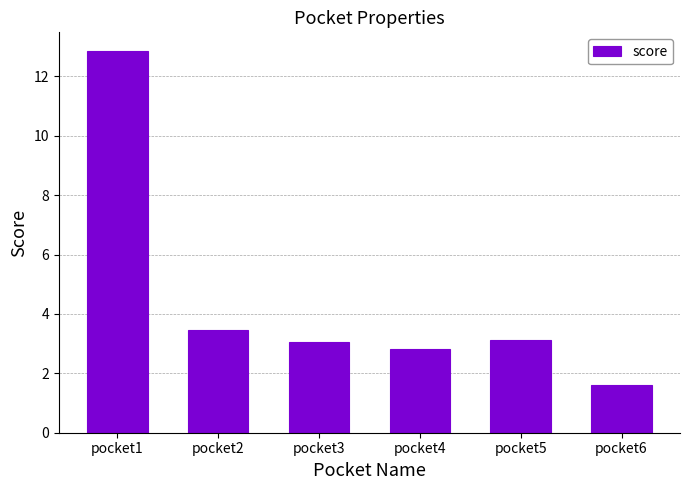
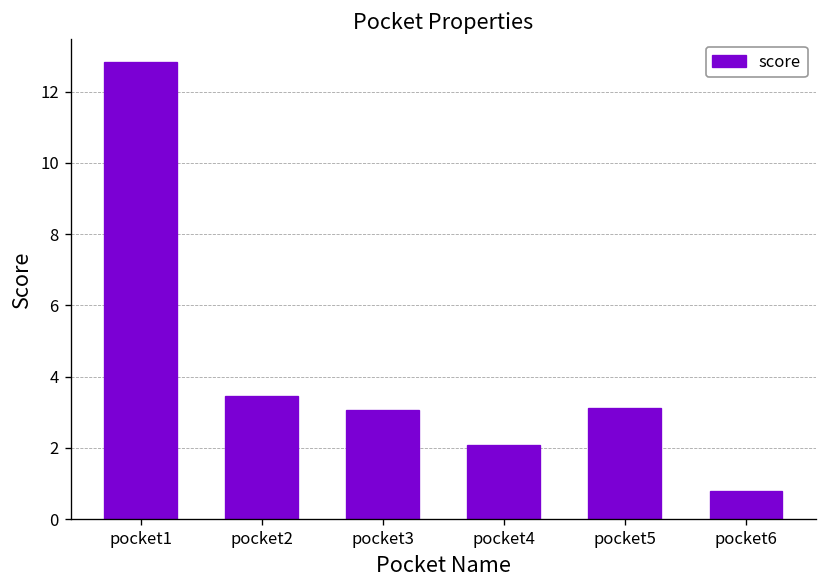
  {
    "pocket1": 12.8,
    "pocket2": 3.5,
    "pocket3": 3.1,
-   "pocket4": 2.8,
+   "pocket4": 2.1,
    "pocket5": 3.1,
-   "pocket6": 1.6
+   "pocket6": 0.8
  }
